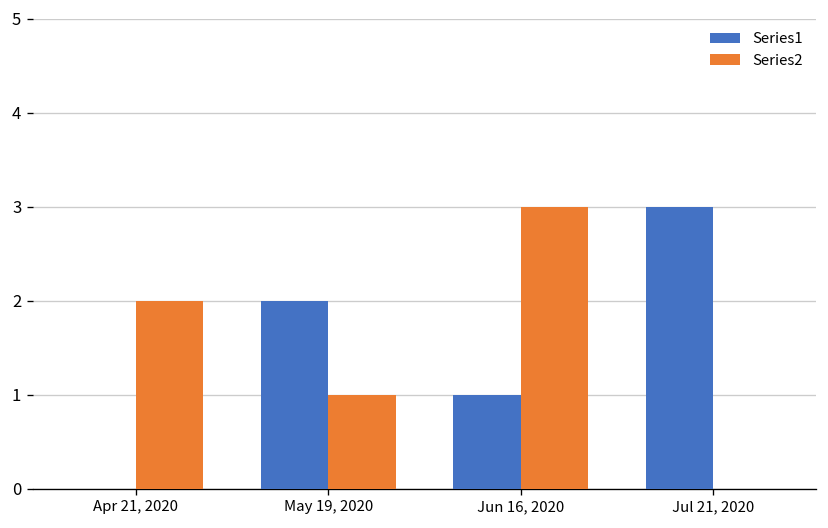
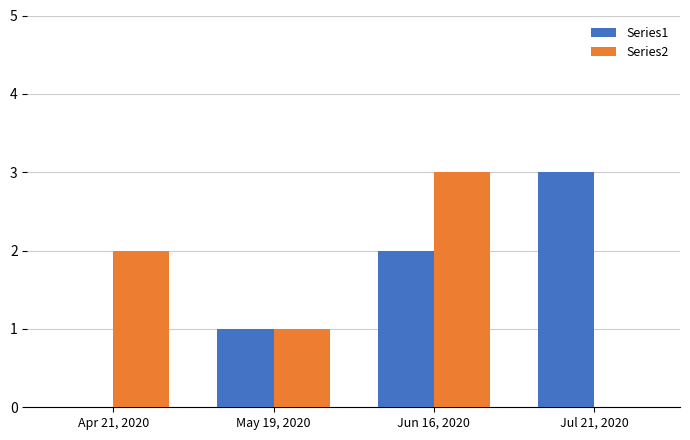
  {
    "Series1": {
      "Apr 21, 2020": 0,
-     "May 19, 2020": 2,
-     "Jun 16, 2020": 1,
+     "May 19, 2020": 1,
+     "Jun 16, 2020": 2,
      "Jul 21, 2020": 3
    },
    "Series2": {
      "Apr 21, 2020": 2,
      "May 19, 2020": 1,
      "Jun 16, 2020": 3,
      "Jul 21, 2020": 0
    }
  }
